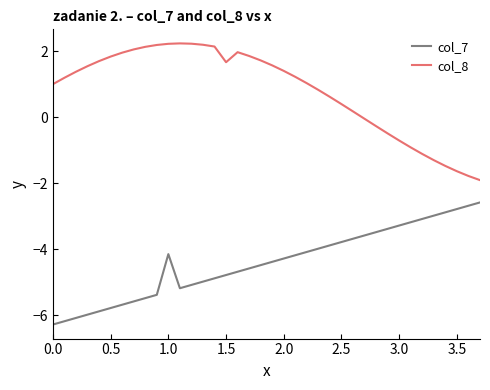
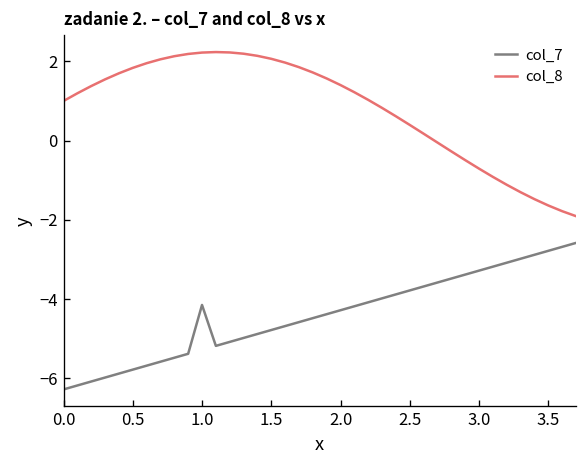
  {
    "col_7": {
      "0.0": -6.3,
      "0.5": -5.8,
      "1.0": -4.1,
      "1.5": -4.8,
      "2.0": -4.3,
      "2.5": -3.8,
      "3.0": -3.3,
      "3.5": -2.8
    },
    "col_8": {
      "0.0": 1.0,
      "0.5": 1.8,
      "1.0": 2.2,
-     "1.5": 1.7,
+     "1.5": 2.1,
      "2.0": 1.4,
      "2.5": 0.4,
      "3.0": -0.7,
      "3.5": -1.6
    }
  }
